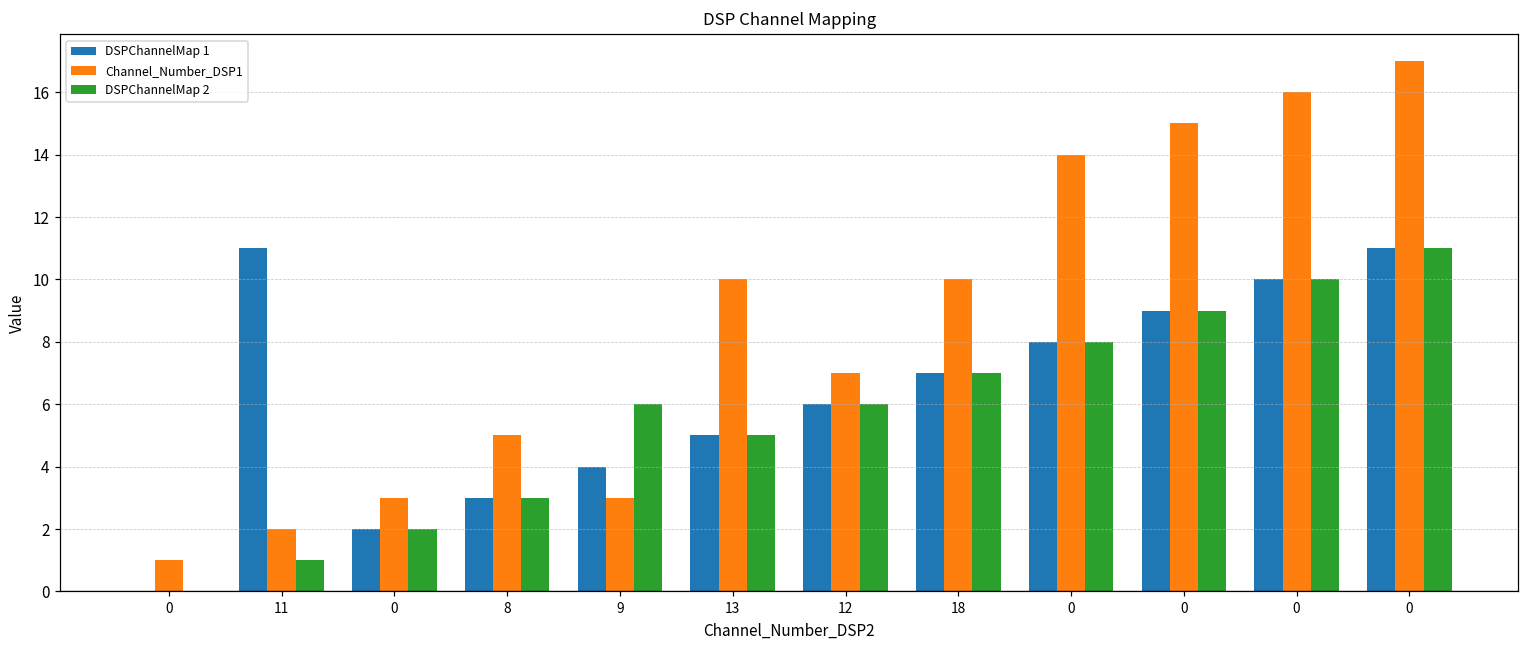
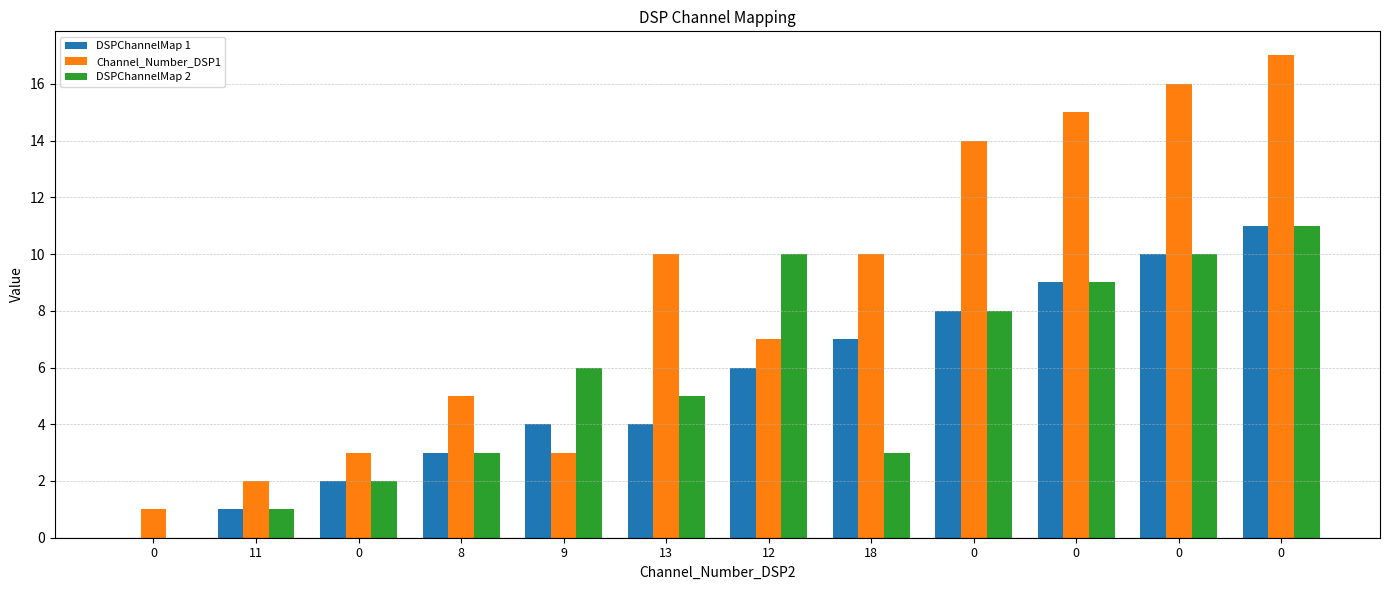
  {
    "DSPChannelMap 1": {
-     "11": 11,
+     "11": 1,
      "8": 3,
      "9": 4,
-     "13": 5,
+     "13": 4,
      "12": 6,
      "18": 7
    },
    "Channel_Number_DSP1": {
      "11": 2,
      "8": 5,
      "9": 3,
      "13": 10,
      "12": 7,
      "18": 10
    },
    "DSPChannelMap 2": {
      "11": 1,
      "8": 3,
      "9": 6,
      "13": 5,
-     "12": 6,
-     "18": 7
+     "12": 10,
+     "18": 3
    }
  }
